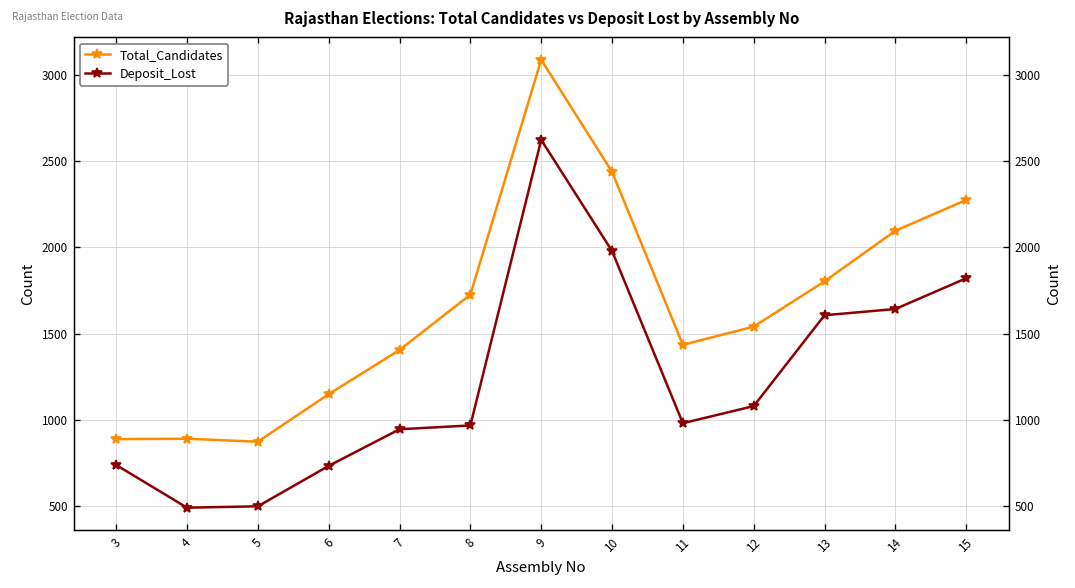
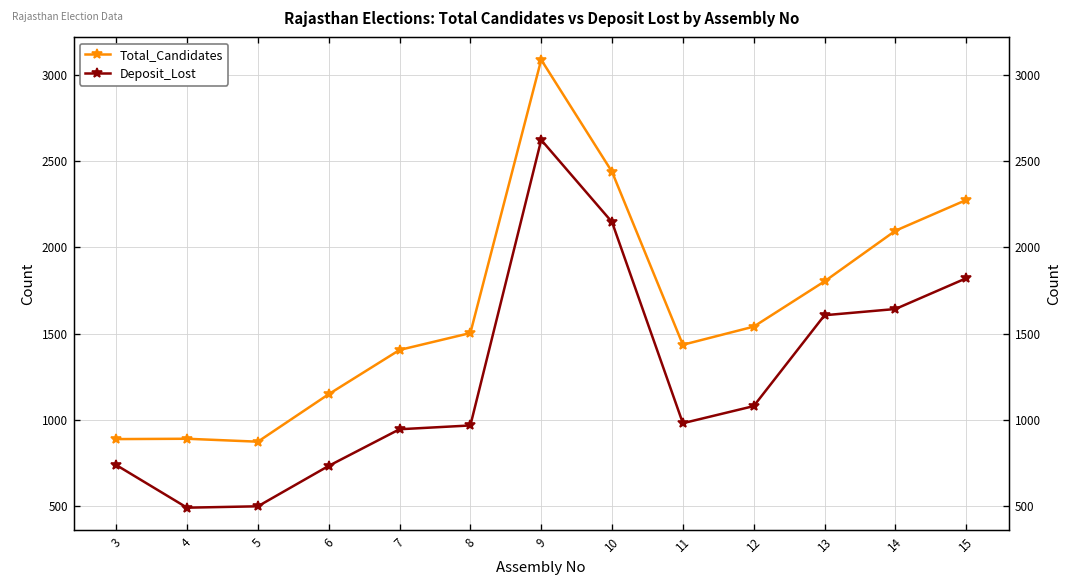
  {
    "Total_Candidates": {
      "3": 890,
      "4": 890,
      "5": 880,
      "6": 1150,
      "7": 1410,
-     "8": 1730,
+     "8": 1500,
      "9": 3090,
      "10": 2440,
      "11": 1440,
      "12": 1540,
      "13": 1800,
      "14": 2100,
      "15": 2270
    },
    "Deposit_Lost": {
      "3": 740,
      "4": 490,
      "5": 500,
      "6": 740,
      "7": 950,
      "8": 970,
      "9": 2620,
-     "10": 1980,
+     "10": 2150,
      "11": 980,
      "12": 1080,
      "13": 1610,
      "14": 1640,
      "15": 1820
    }
  }
